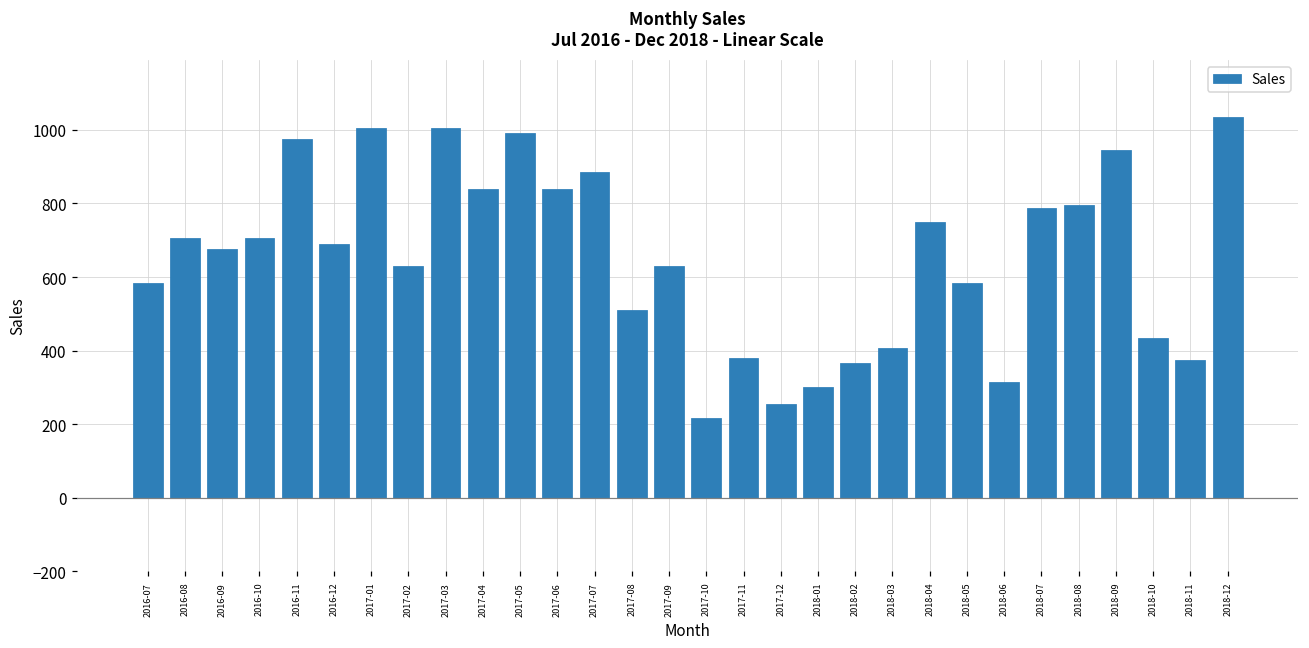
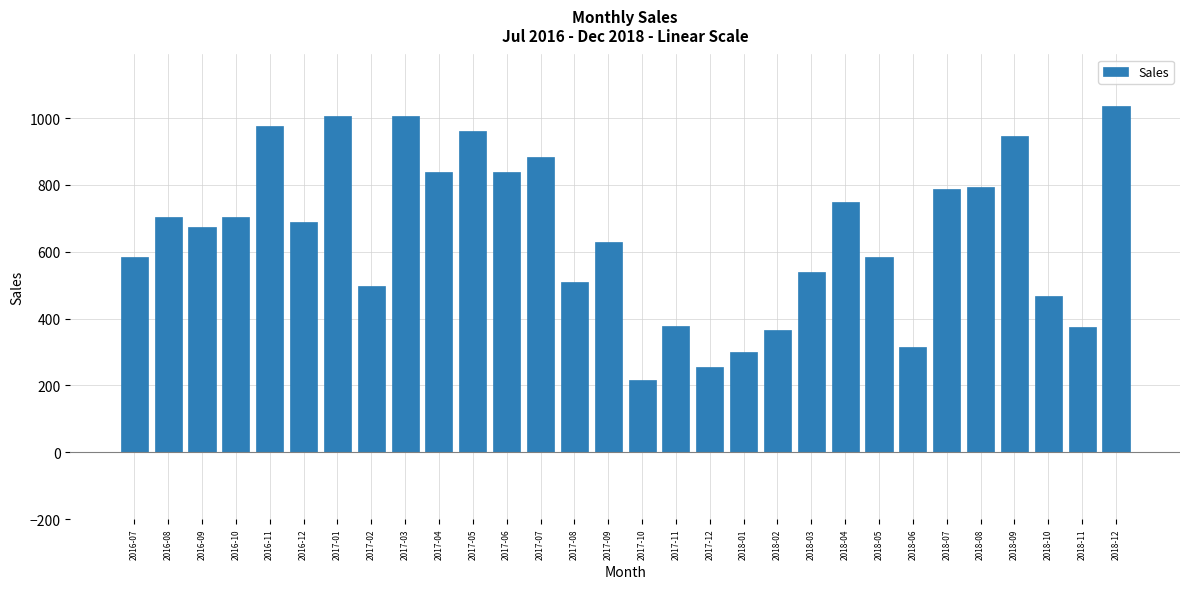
  {
    "2016-07": 590,
    "2016-08": 710,
    "2016-09": 680,
    "2016-10": 710,
    "2016-11": 980,
    "2016-12": 690,
    "2017-01": 1010,
-   "2017-02": 630,
+   "2017-02": 500,
    "2017-03": 1010,
    "2017-04": 840,
-   "2017-05": 990,
+   "2017-05": 960,
    "2017-06": 840,
    "2017-07": 890,
    "2017-08": 510,
    "2017-09": 630,
    "2017-10": 220,
    "2017-11": 380,
    "2017-12": 260,
    "2018-01": 300,
    "2018-02": 370,
-   "2018-03": 410,
+   "2018-03": 540,
    "2018-04": 750,
    "2018-05": 590,
    "2018-06": 320,
    "2018-07": 790,
    "2018-08": 800,
    "2018-09": 950,
-   "2018-10": 440,
+   "2018-10": 470,
    "2018-11": 380,
    "2018-12": 1040
  }
